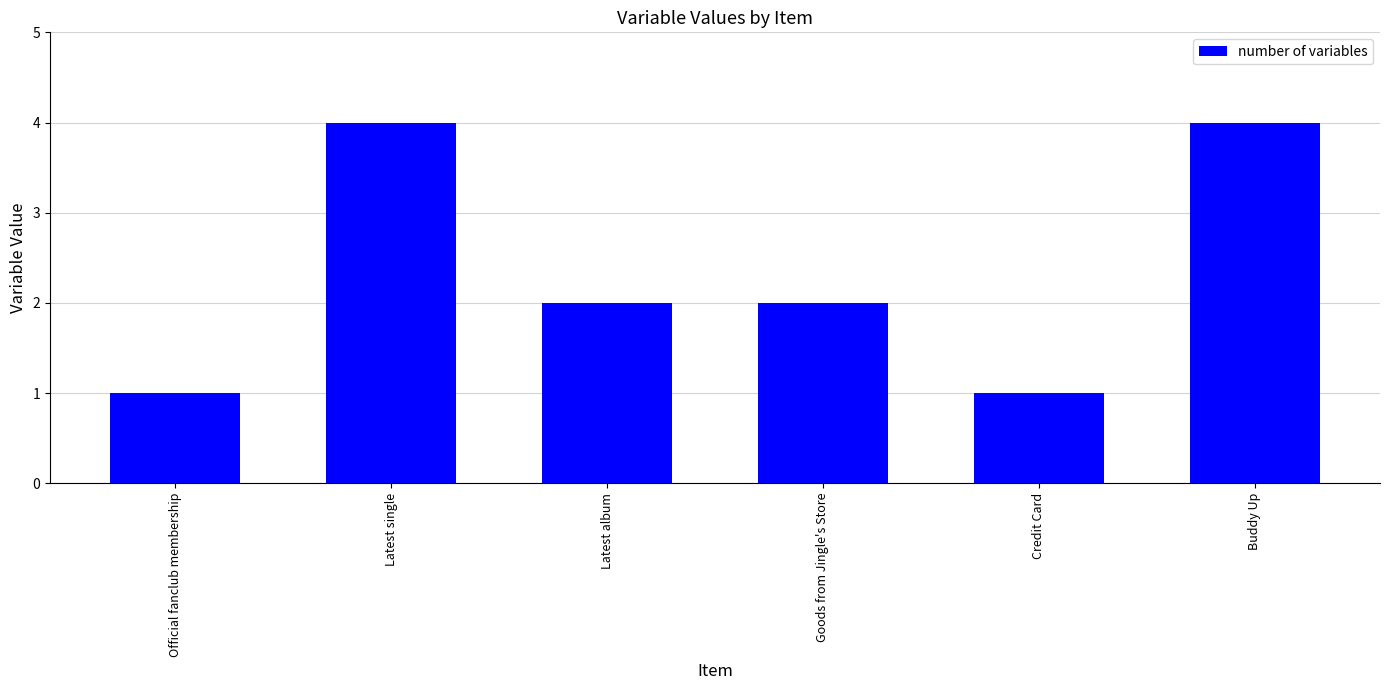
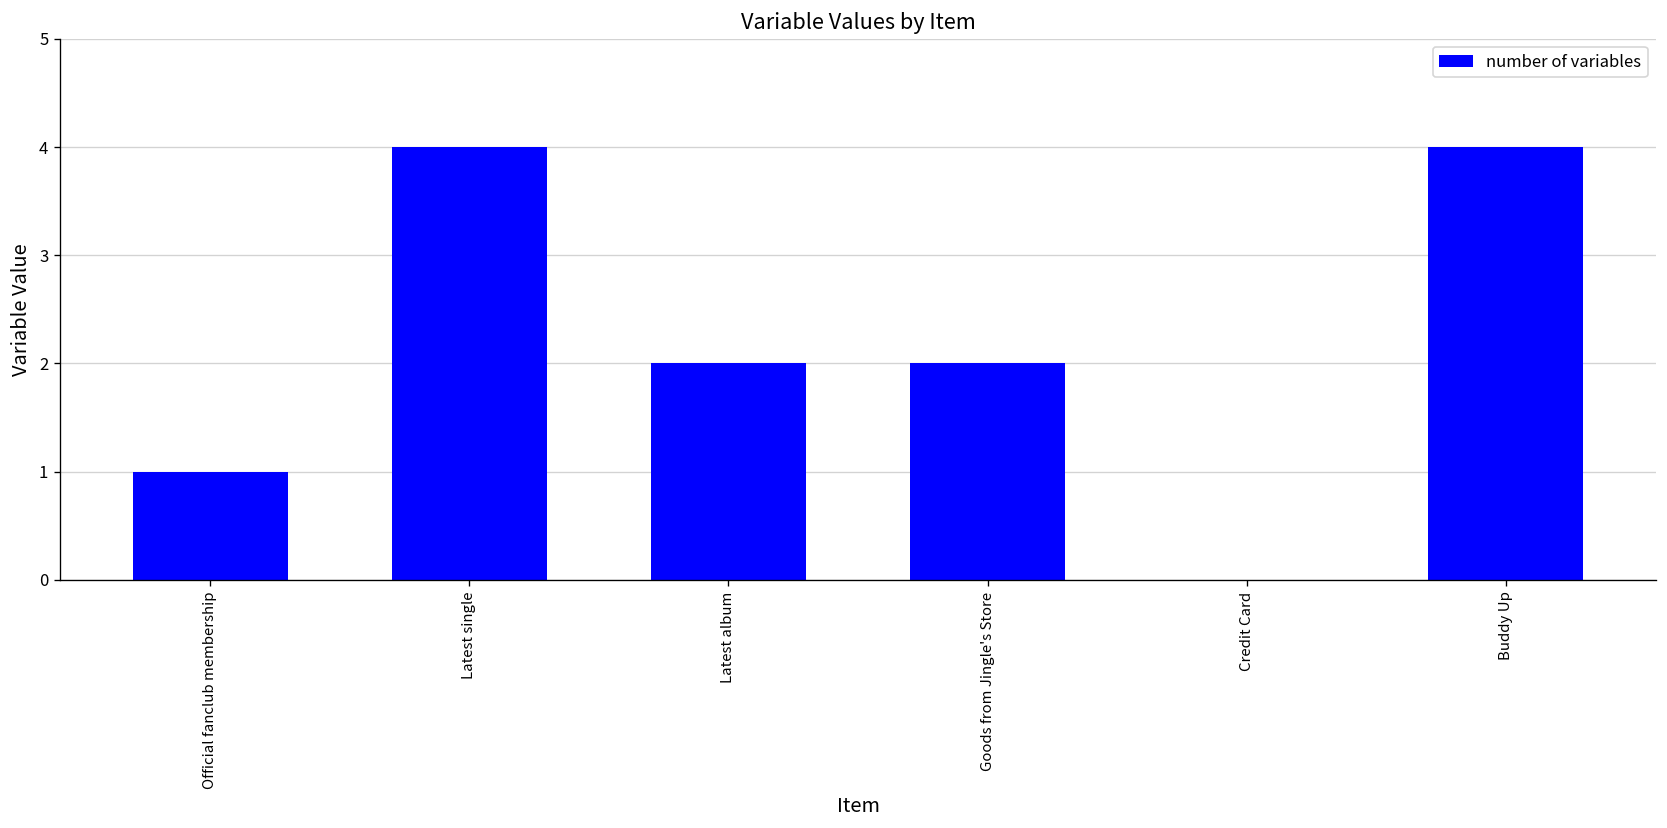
  {
    "Official fanclub membership": 1,
    "Latest single": 4,
    "Latest album": 2,
    "Goods from Jingle's Store": 2,
-   "Credit Card": 1,
+   "Credit Card": 0,
    "Buddy Up": 4
  }
